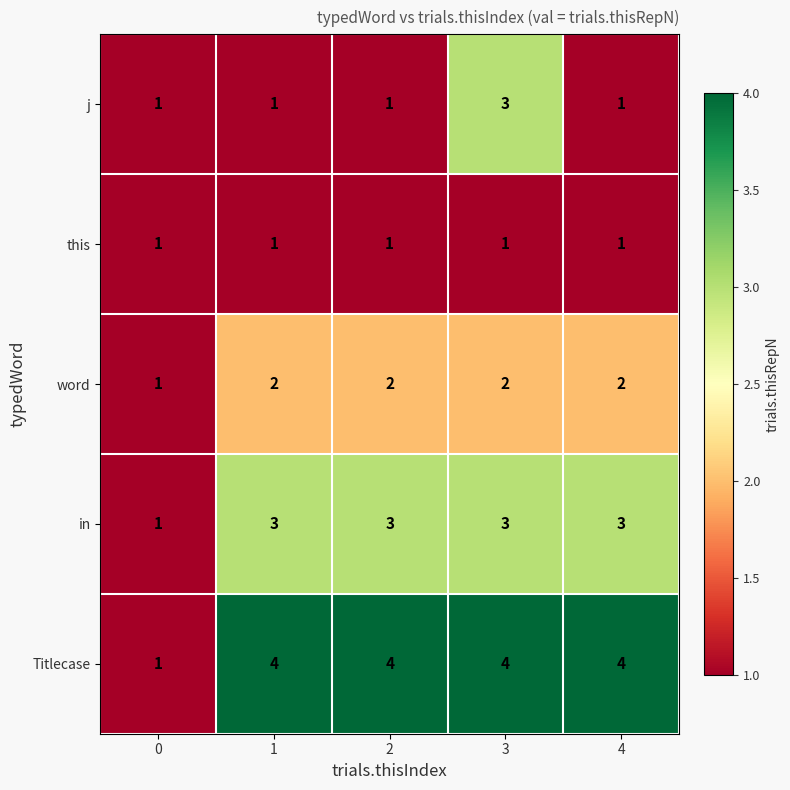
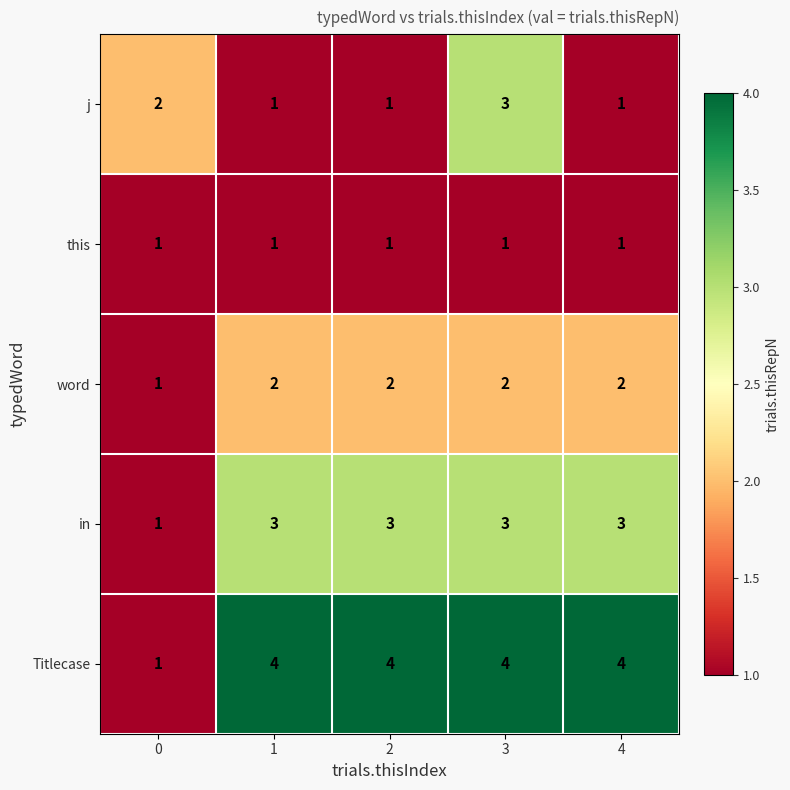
  {
    "j": {
-     "0": 1,
+     "0": 2,
      "1": 1,
      "2": 1,
      "3": 3,
      "4": 1
    },
    "this": {
      "0": 1,
      "1": 1,
      "2": 1,
      "3": 1,
      "4": 1
    },
    "word": {
      "0": 1,
      "1": 2,
      "2": 2,
      "3": 2,
      "4": 2
    },
    "in": {
      "0": 1,
      "1": 3,
      "2": 3,
      "3": 3,
      "4": 3
    },
    "Titlecase": {
      "0": 1,
      "1": 4,
      "2": 4,
      "3": 4,
      "4": 4
    }
  }
